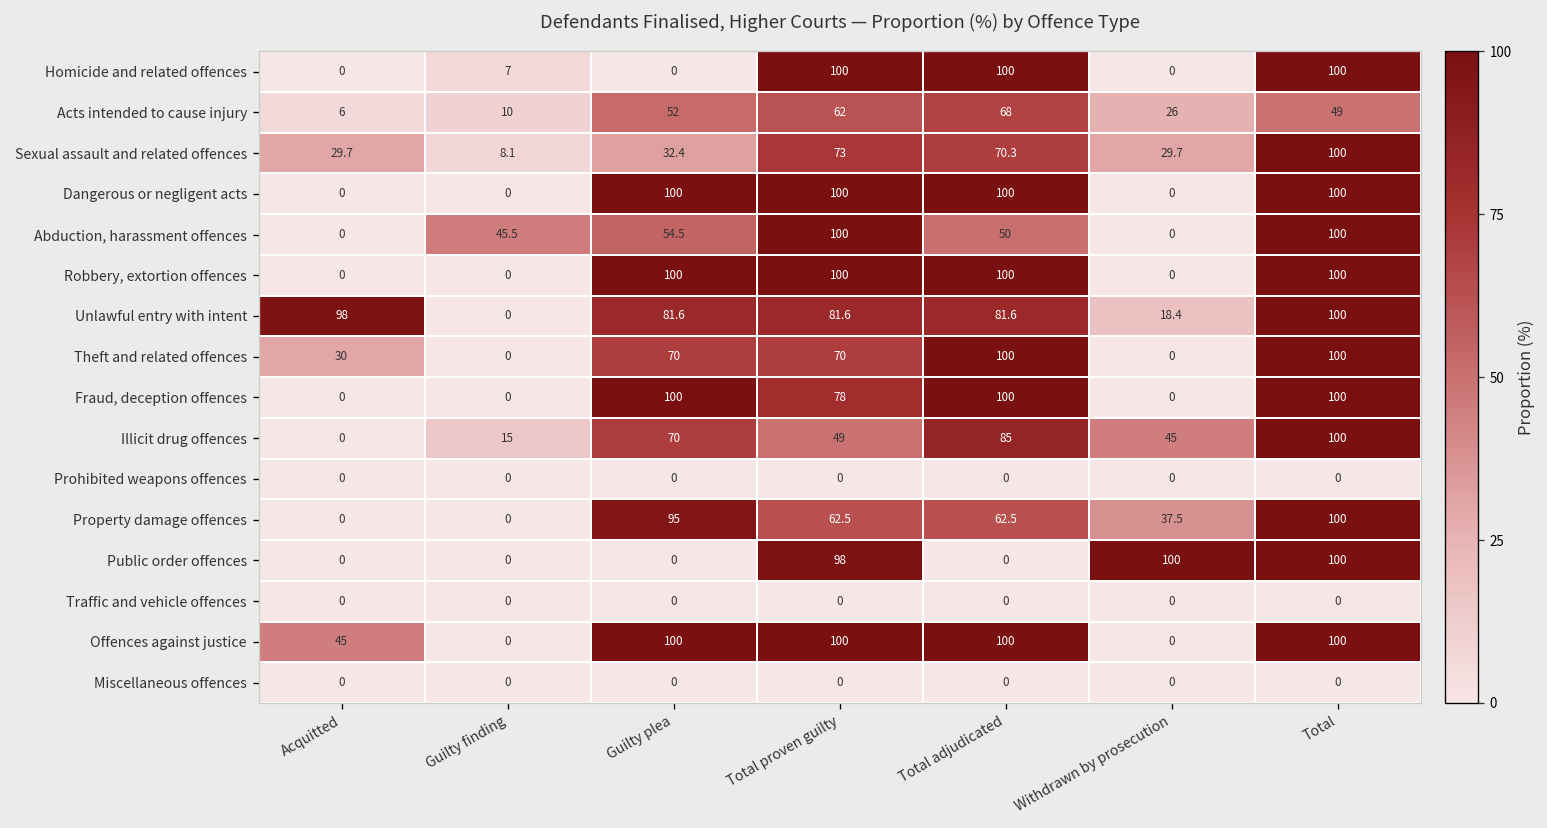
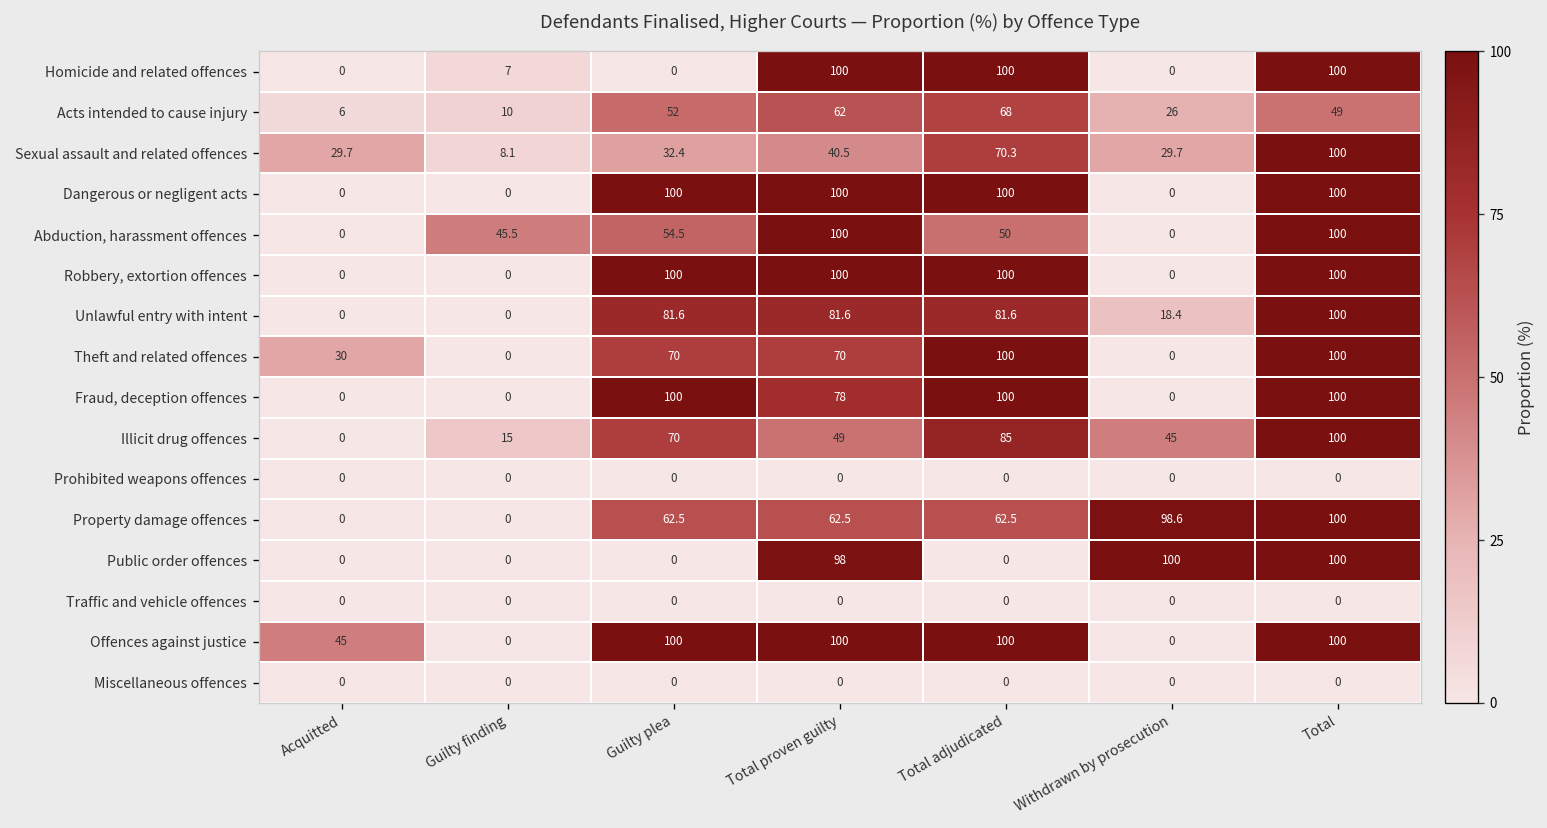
  {
    "Homicide and related offences": {
      "Acquitted": 0,
      "Guilty finding": 7,
      "Guilty plea": 0,
      "Total proven guilty": 100,
      "Total adjudicated": 100,
      "Withdrawn by prosecution": 0,
      "Total": 100
    },
    "Acts intended to cause injury": {
      "Acquitted": 6,
      "Guilty finding": 10,
      "Guilty plea": 52,
      "Total proven guilty": 62,
      "Total adjudicated": 68,
      "Withdrawn by prosecution": 26,
      "Total": 49
    },
    "Sexual assault and related offences": {
      "Acquitted": 29.7,
      "Guilty finding": 8.1,
      "Guilty plea": 32.4,
-     "Total proven guilty": 73,
+     "Total proven guilty": 40.5,
      "Total adjudicated": 70.3,
      "Withdrawn by prosecution": 29.7,
      "Total": 100
    },
    "Dangerous or negligent acts": {
      "Acquitted": 0,
      "Guilty finding": 0,
      "Guilty plea": 100,
      "Total proven guilty": 100,
      "Total adjudicated": 100,
      "Withdrawn by prosecution": 0,
      "Total": 100
    },
    "Abduction, harassment offences": {
      "Acquitted": 0,
      "Guilty finding": 45.5,
      "Guilty plea": 54.5,
      "Total proven guilty": 100,
      "Total adjudicated": 50,
      "Withdrawn by prosecution": 0,
      "Total": 100
    },
    "Robbery, extortion offences": {
      "Acquitted": 0,
      "Guilty finding": 0,
      "Guilty plea": 100,
      "Total proven guilty": 100,
      "Total adjudicated": 100,
      "Withdrawn by prosecution": 0,
      "Total": 100
    },
    "Unlawful entry with intent": {
-     "Acquitted": 98,
+     "Acquitted": 0,
      "Guilty finding": 0,
      "Guilty plea": 81.6,
      "Total proven guilty": 81.6,
      "Total adjudicated": 81.6,
      "Withdrawn by prosecution": 18.4,
      "Total": 100
    },
    "Theft and related offences": {
      "Acquitted": 30,
      "Guilty finding": 0,
      "Guilty plea": 70,
      "Total proven guilty": 70,
      "Total adjudicated": 100,
      "Withdrawn by prosecution": 0,
      "Total": 100
    },
    "Fraud, deception offences": {
      "Acquitted": 0,
      "Guilty finding": 0,
      "Guilty plea": 100,
      "Total proven guilty": 78,
      "Total adjudicated": 100,
      "Withdrawn by prosecution": 0,
      "Total": 100
    },
    "Illicit drug offences": {
      "Acquitted": 0,
      "Guilty finding": 15,
      "Guilty plea": 70,
      "Total proven guilty": 49,
      "Total adjudicated": 85,
      "Withdrawn by prosecution": 45,
      "Total": 100
    },
    "Prohibited weapons offences": {
      "Acquitted": 0,
      "Guilty finding": 0,
      "Guilty plea": 0,
      "Total proven guilty": 0,
      "Total adjudicated": 0,
      "Withdrawn by prosecution": 0,
      "Total": 0
    },
    "Property damage offences": {
      "Acquitted": 0,
      "Guilty finding": 0,
-     "Guilty plea": 95,
+     "Guilty plea": 62.5,
      "Total proven guilty": 62.5,
      "Total adjudicated": 62.5,
-     "Withdrawn by prosecution": 37.5,
+     "Withdrawn by prosecution": 98.6,
      "Total": 100
    },
    "Public order offences": {
      "Acquitted": 0,
      "Guilty finding": 0,
      "Guilty plea": 0,
      "Total proven guilty": 98,
      "Total adjudicated": 0,
      "Withdrawn by prosecution": 100,
      "Total": 100
    },
    "Traffic and vehicle offences": {
      "Acquitted": 0,
      "Guilty finding": 0,
      "Guilty plea": 0,
      "Total proven guilty": 0,
      "Total adjudicated": 0,
      "Withdrawn by prosecution": 0,
      "Total": 0
    },
    "Offences against justice": {
      "Acquitted": 45,
      "Guilty finding": 0,
      "Guilty plea": 100,
      "Total proven guilty": 100,
      "Total adjudicated": 100,
      "Withdrawn by prosecution": 0,
      "Total": 100
    },
    "Miscellaneous offences": {
      "Acquitted": 0,
      "Guilty finding": 0,
      "Guilty plea": 0,
      "Total proven guilty": 0,
      "Total adjudicated": 0,
      "Withdrawn by prosecution": 0,
      "Total": 0
    }
  }
